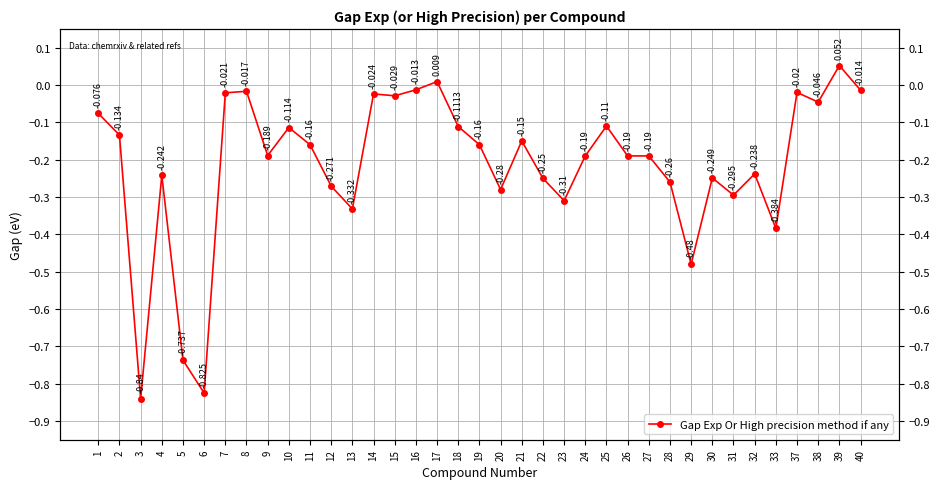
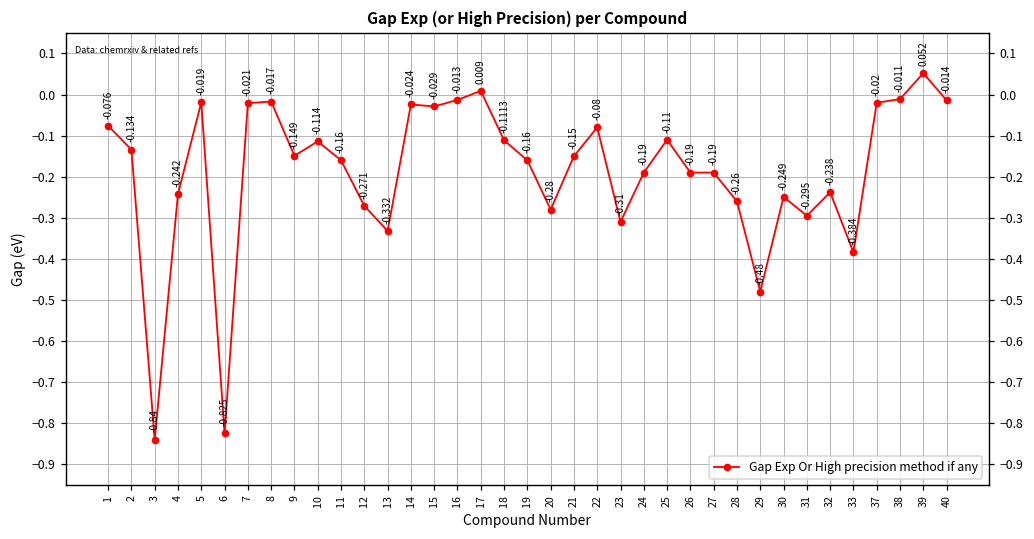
  {
    "1": -0.076,
    "2": -0.134,
    "3": -0.84,
    "4": -0.242,
-   "5": -0.737,
+   "5": -0.019,
    "6": -0.825,
    "7": -0.021,
    "8": -0.017,
-   "9": -0.189,
+   "9": -0.149,
    "10": -0.114,
    "11": -0.16,
    "12": -0.271,
    "13": -0.332,
    "14": -0.024,
    "15": -0.029,
    "16": -0.013,
    "17": 0.009,
    "18": -0.1113,
    "19": -0.16,
    "20": -0.28,
    "21": -0.15,
-   "22": -0.25,
+   "22": -0.08,
    "23": -0.31,
    "24": -0.19,
    "25": -0.11,
    "26": -0.19,
    "27": -0.19,
    "28": -0.26,
    "29": -0.48,
    "30": -0.249,
    "31": -0.295,
    "32": -0.238,
    "33": -0.384,
    "37": -0.02,
-   "38": -0.046,
+   "38": -0.011,
    "39": 0.052,
    "40": -0.014
  }
